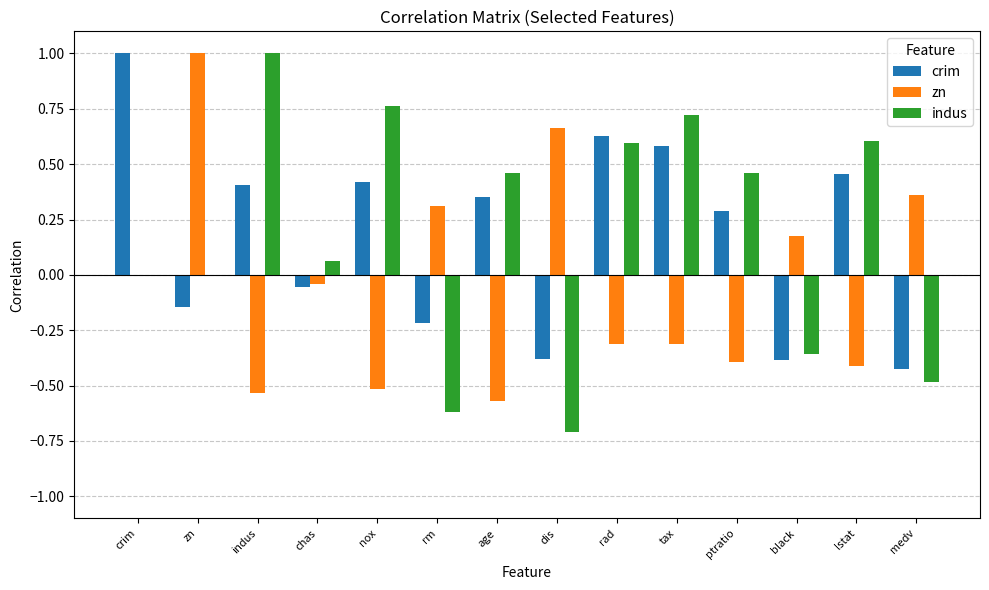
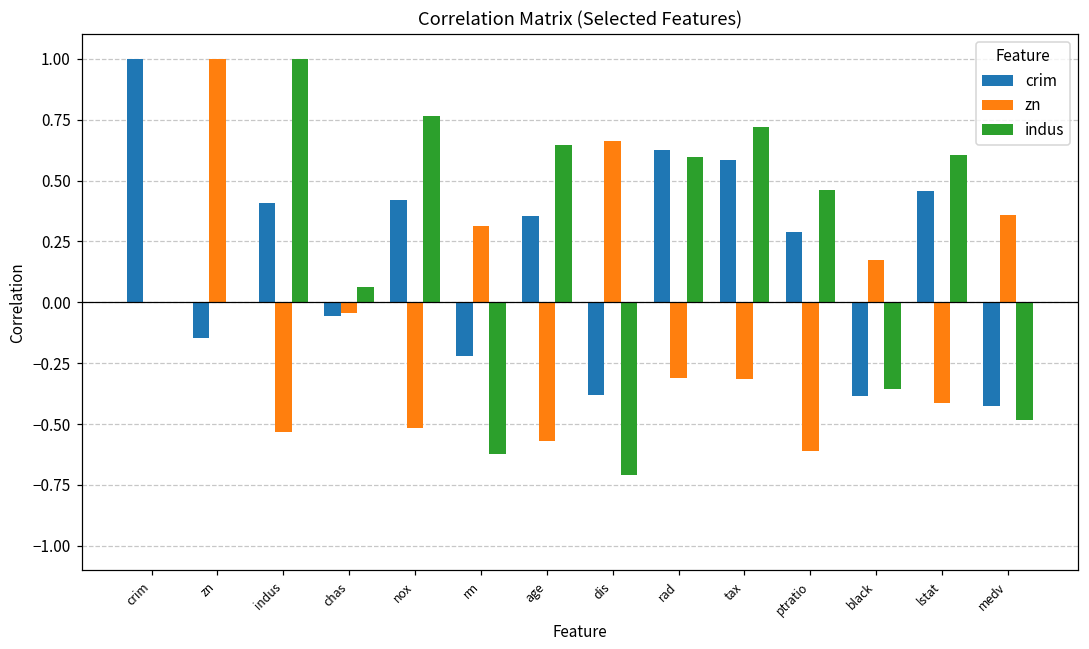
  {
    "crim": {
      "crim": 1.00,
      "zn": -0.15,
      "indus": 0.41,
      "chas": -0.06,
      "nox": 0.42,
      "rm": -0.22,
      "age": 0.35,
      "dis": -0.38,
      "rad": 0.63,
      "tax": 0.58,
      "ptratio": 0.29,
      "black": -0.39,
      "lstat": 0.46,
      "medv": -0.43
    },
    "zn": {
      "crim": 0.00,
      "zn": 1.00,
      "indus": -0.53,
      "chas": -0.04,
      "nox": -0.52,
      "rm": 0.31,
      "age": -0.57,
      "dis": 0.66,
      "rad": -0.31,
      "tax": -0.31,
-     "ptratio": -0.39,
+     "ptratio": -0.61,
      "black": 0.18,
      "lstat": -0.41,
      "medv": 0.36
    },
    "indus": {
      "crim": 0.00,
      "zn": 0.00,
      "indus": 1.00,
      "chas": 0.06,
      "nox": 0.76,
      "rm": -0.62,
-     "age": 0.46,
+     "age": 0.64,
      "dis": -0.71,
      "rad": 0.60,
      "tax": 0.72,
      "ptratio": 0.46,
      "black": -0.36,
      "lstat": 0.60,
      "medv": -0.48
    }
  }
